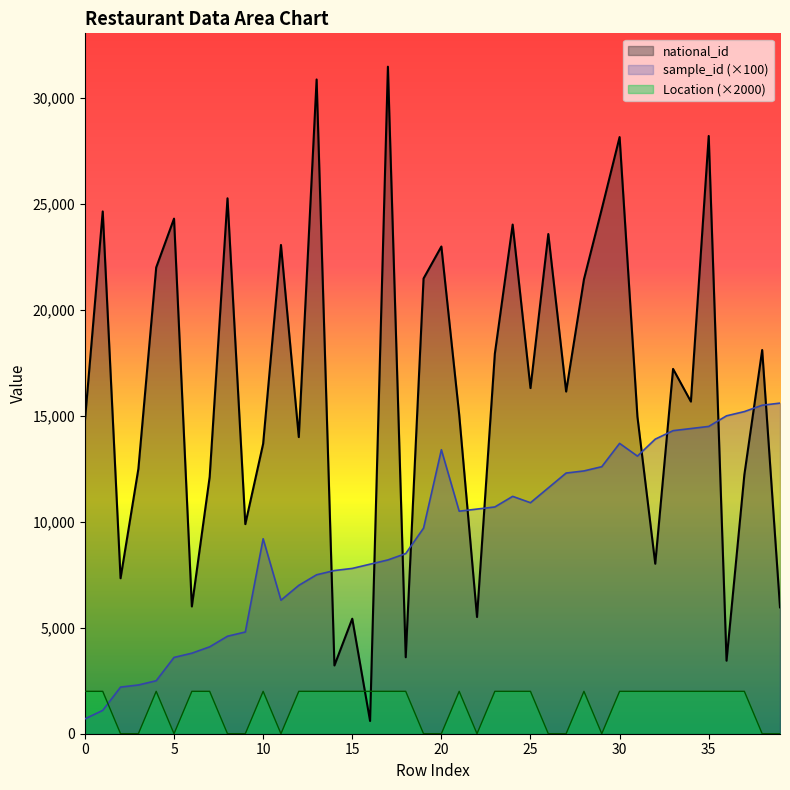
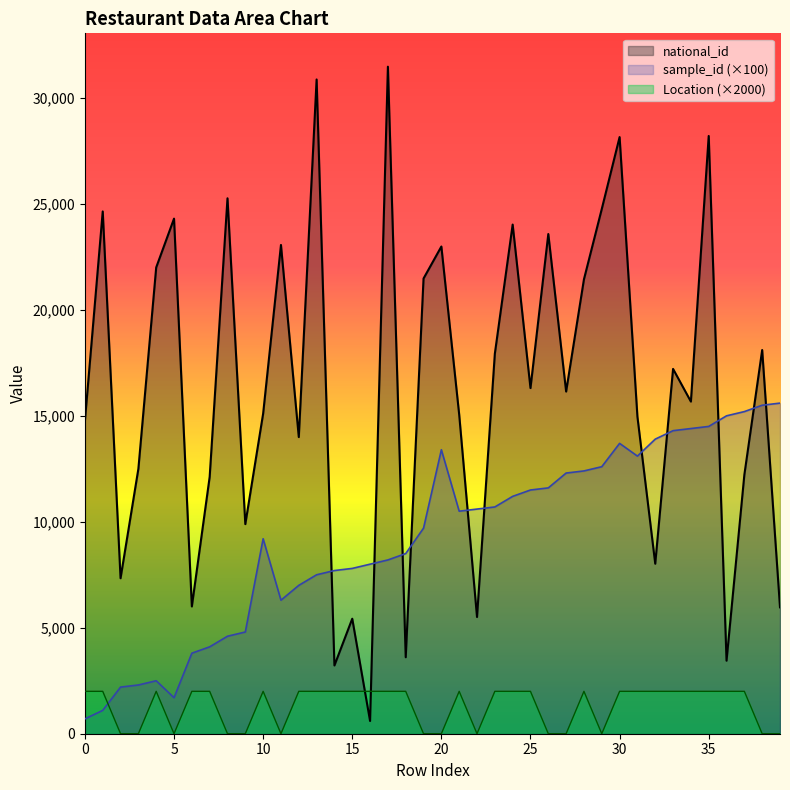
  {
    "national_id": {
      "0": "14,800",
      "5": "24,300",
-     "10": "13,700",
+     "10": "15,100",
      "15": "5,400",
      "20": "23,000",
      "25": "16,300",
      "30": "28,200",
      "35": "28,200"
    },
    "sample_id (×100)": {
      "0": "700",
-     "5": "3,600",
+     "5": "1,700",
      "10": "9,200",
      "15": "7,800",
      "20": "13,400",
-     "25": "10,900",
+     "25": "11,500",
      "30": "13,700",
      "35": "14,500"
    },
    "Location (×2000)": {
      "0": "2,000",
      "5": "0",
      "10": "2,000",
      "15": "2,000",
      "20": "0",
      "25": "2,000",
      "30": "2,000",
      "35": "2,000"
    }
  }
